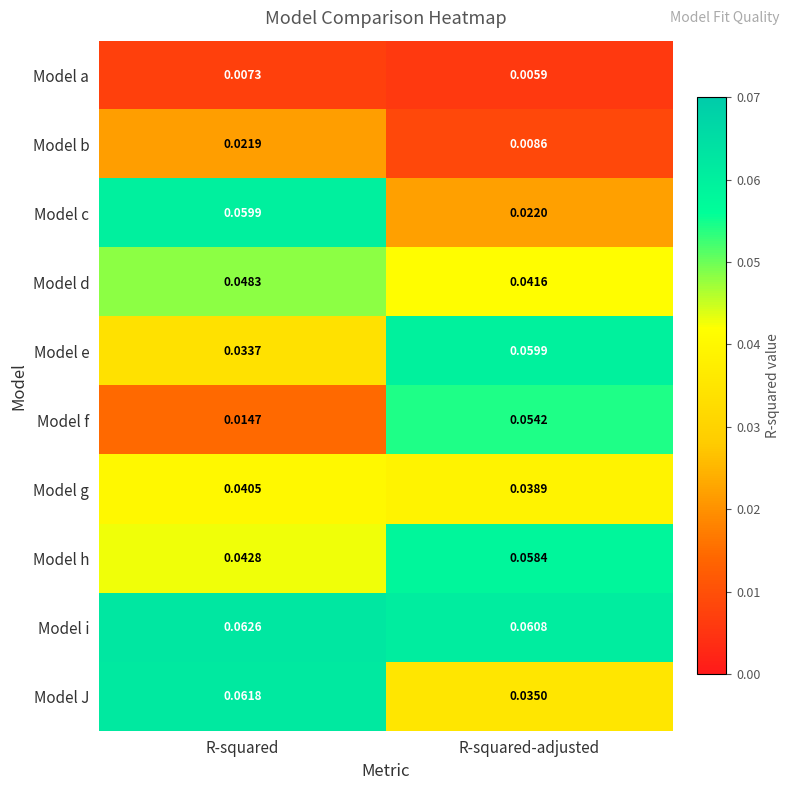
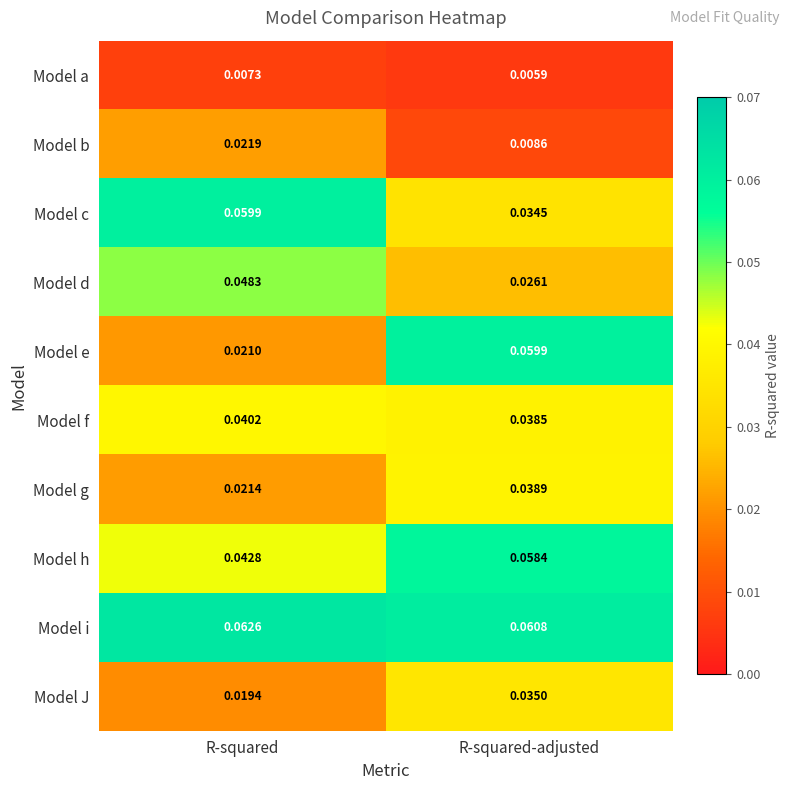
  {
    "Model a": {
      "R-squared": 0.0073,
      "R-squared-adjusted": 0.0059
    },
    "Model b": {
      "R-squared": 0.0219,
      "R-squared-adjusted": 0.0086
    },
    "Model c": {
      "R-squared": 0.0599,
-     "R-squared-adjusted": 0.0220
+     "R-squared-adjusted": 0.0345
    },
    "Model d": {
      "R-squared": 0.0483,
-     "R-squared-adjusted": 0.0416
+     "R-squared-adjusted": 0.0261
    },
    "Model e": {
-     "R-squared": 0.0337,
+     "R-squared": 0.0210,
      "R-squared-adjusted": 0.0599
    },
    "Model f": {
-     "R-squared": 0.0147,
-     "R-squared-adjusted": 0.0542
+     "R-squared": 0.0402,
+     "R-squared-adjusted": 0.0385
    },
    "Model g": {
-     "R-squared": 0.0405,
+     "R-squared": 0.0214,
      "R-squared-adjusted": 0.0389
    },
    "Model h": {
      "R-squared": 0.0428,
      "R-squared-adjusted": 0.0584
    },
    "Model i": {
      "R-squared": 0.0626,
      "R-squared-adjusted": 0.0608
    },
    "Model J": {
-     "R-squared": 0.0618,
+     "R-squared": 0.0194,
      "R-squared-adjusted": 0.0350
    }
  }
